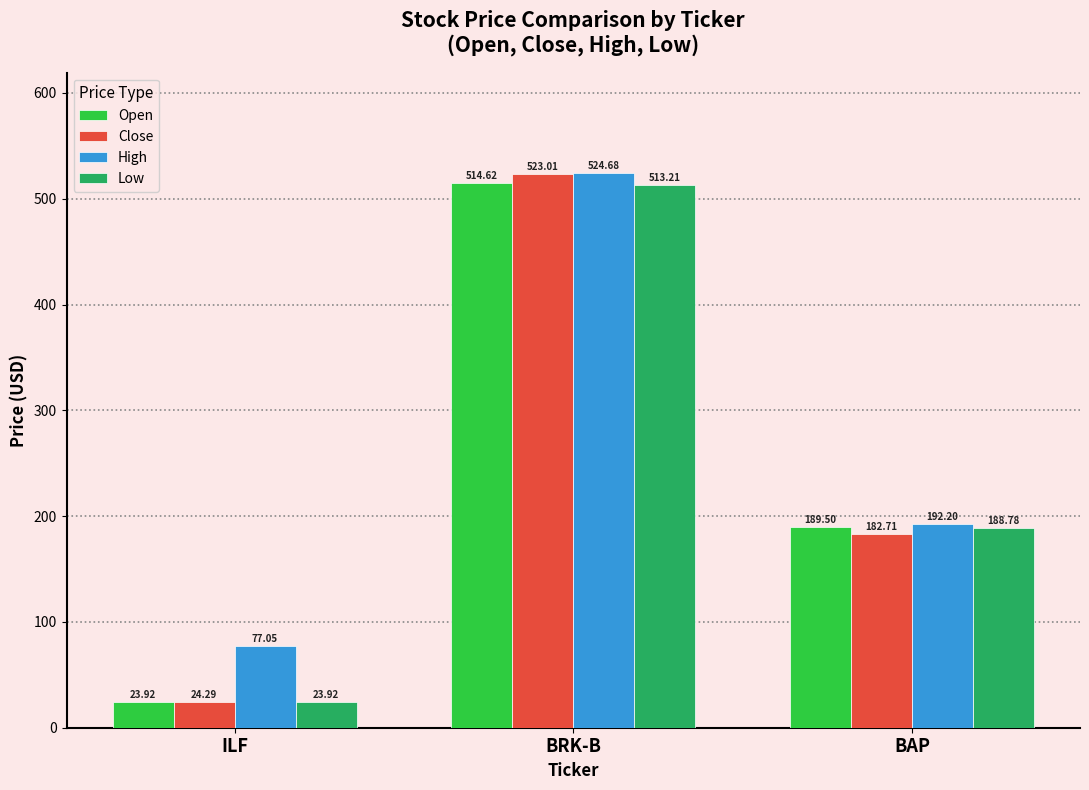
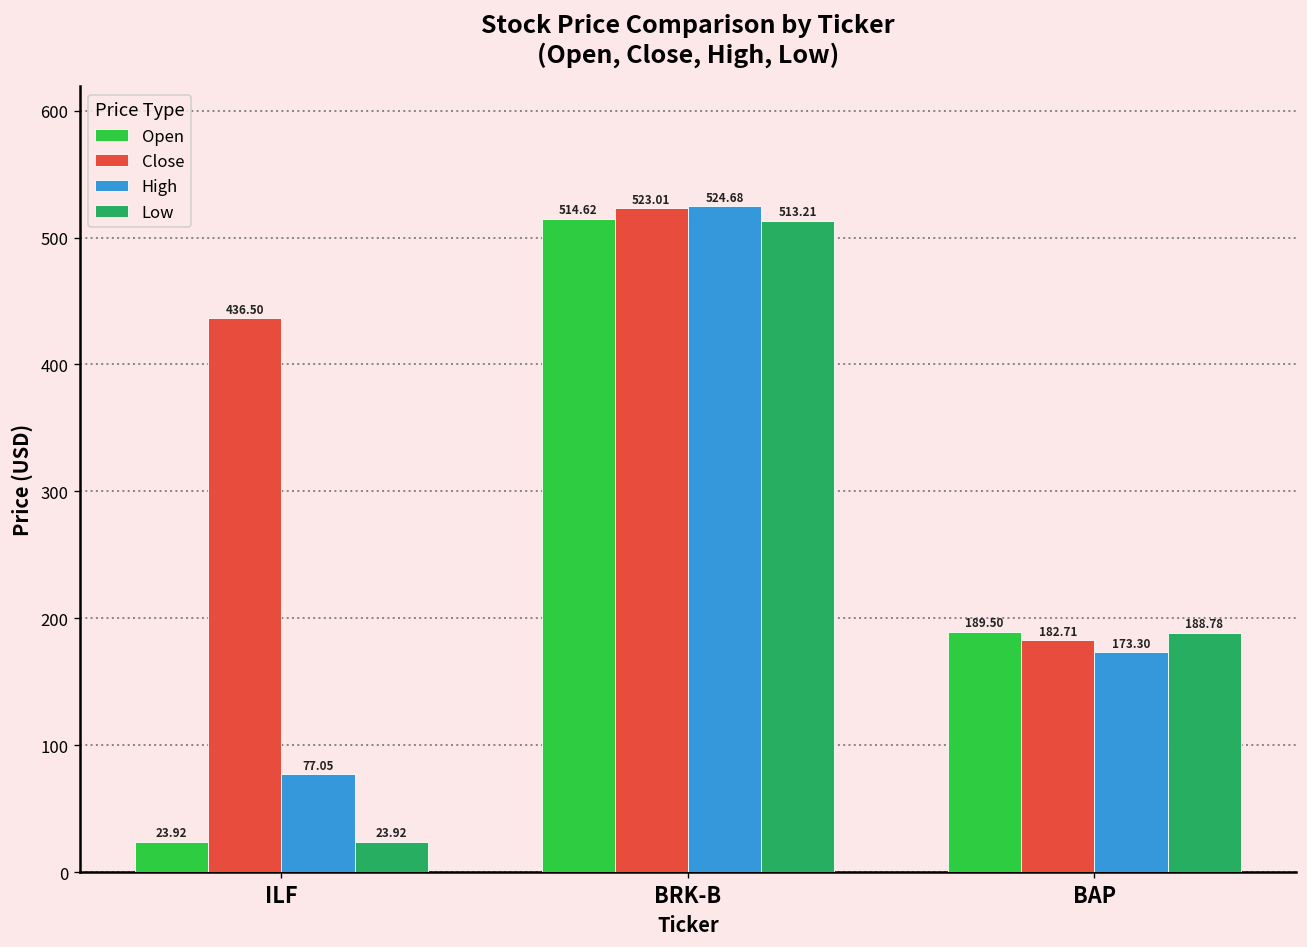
  {
    "Close": {
-     "ILF": 24.29,
+     "ILF": 436.50,
      "BRK-B": 523.01,
      "BAP": 182.71
    },
    "High": {
      "ILF": 77.05,
      "BRK-B": 524.68,
-     "BAP": 192.20
+     "BAP": 173.30
    }
  }
